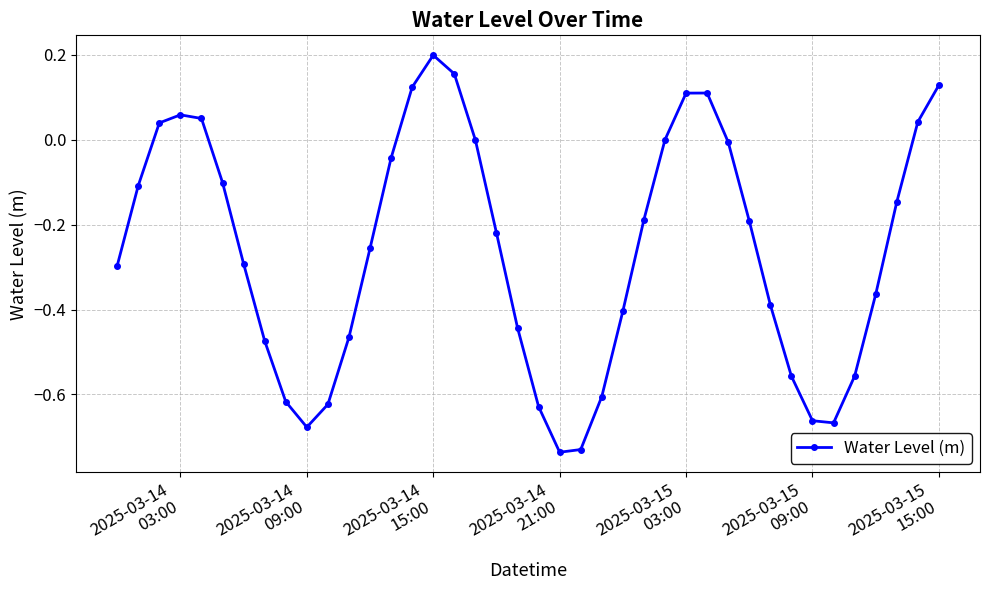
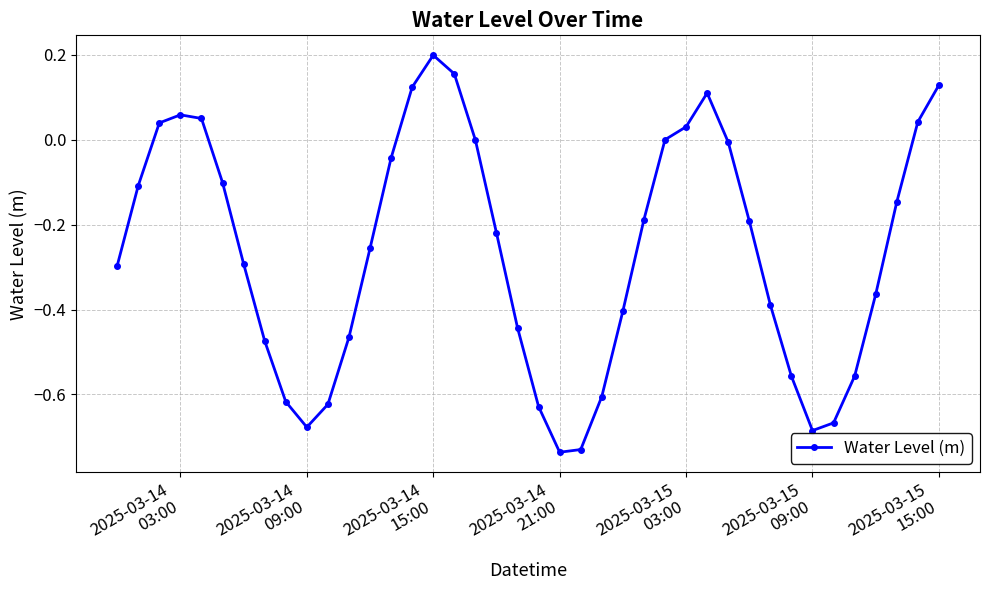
  {
    "2025-03-14 03:00": 0.06,
    "2025-03-14 09:00": -0.68,
    "2025-03-14 15:00": 0.20,
    "2025-03-14 21:00": -0.74,
-   "2025-03-15 03:00": 0.11,
-   "2025-03-15 09:00": -0.66,
+   "2025-03-15 03:00": 0.03,
+   "2025-03-15 09:00": -0.69,
    "2025-03-15 15:00": 0.13
  }
